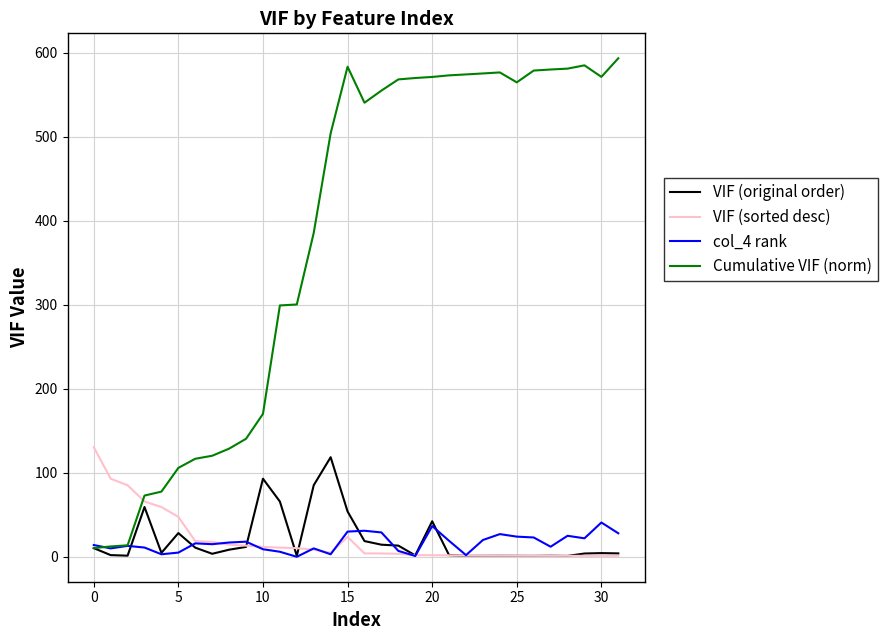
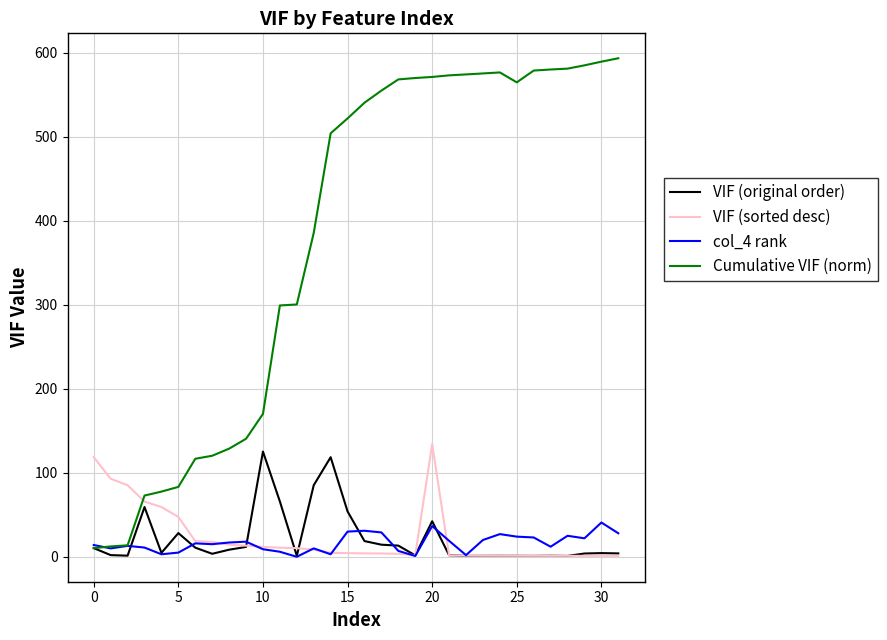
  {
    "VIF (original order)": {
      "5": 30,
-     "10": 90,
+     "10": 130,
      "15": 50,
      "20": 40,
      "30": 0
    },
    "VIF (sorted desc)": {
-     "0": 130,
+     "0": 120,
      "5": 50,
-     "15": 20,
-     "20": 0,
+     "15": 0,
+     "20": 130,
      "30": 0
    },
    "col_4 rank": {
      "0": 10,
      "5": 10,
      "15": 30,
      "20": 40,
      "25": 20,
      "30": 40
    },
    "Cumulative VIF (norm)": {
-     "5": 110,
+     "5": 80,
      "10": 170,
-     "15": 580,
+     "15": 520,
      "20": 570,
      "25": 560,
-     "30": 570
+     "30": 590
    }
  }
